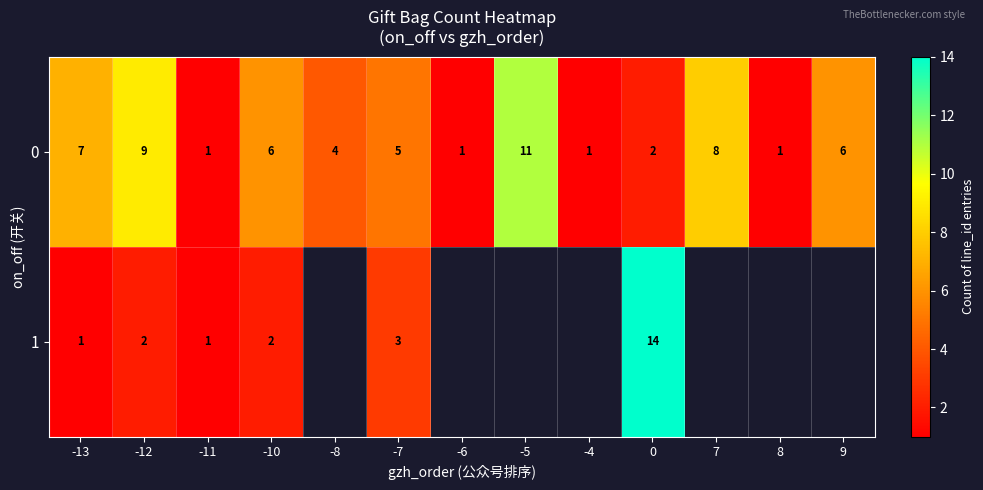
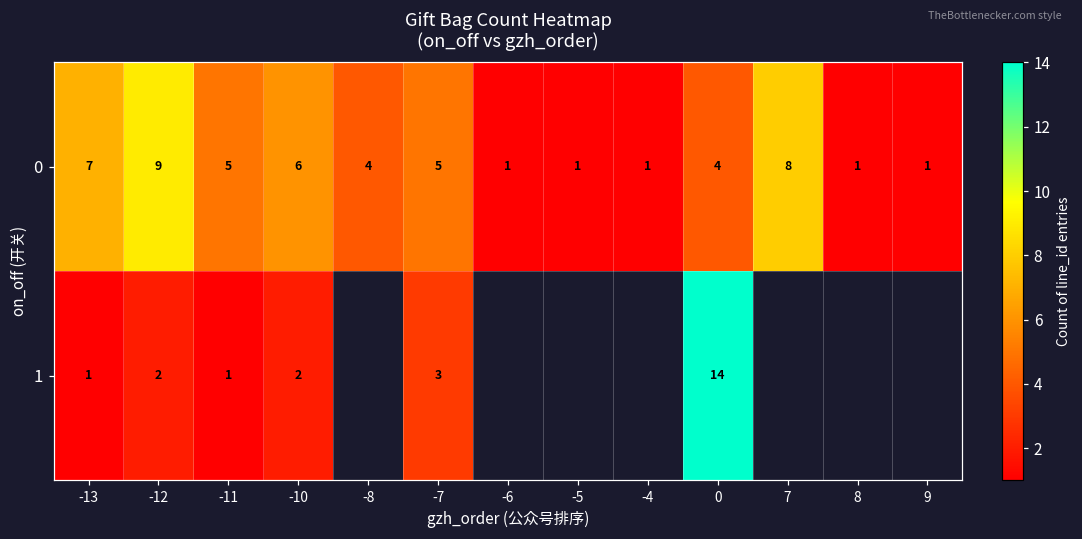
  {
    "0": {
      "-13": 7,
      "-12": 9,
-     "-11": 1,
+     "-11": 5,
      "-10": 6,
      "-8": 4,
      "-7": 5,
      "-6": 1,
-     "-5": 11,
+     "-5": 1,
      "-4": 1,
-     "0": 2,
+     "0": 4,
      "7": 8,
      "8": 1,
-     "9": 6
+     "9": 1
    },
    "1": {
      "-13": 1,
      "-12": 2,
      "-11": 1,
      "-10": 2,
      "-7": 3,
      "0": 14
    }
  }
